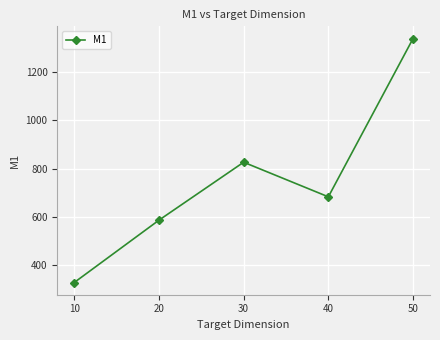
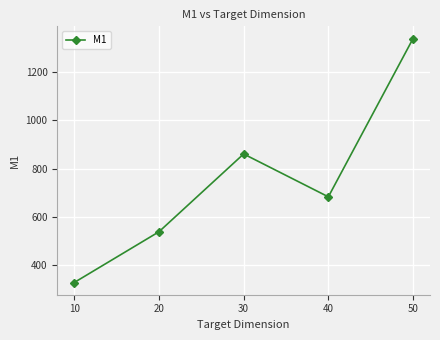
  {
    "10": 330,
-   "20": 590,
-   "30": 830,
+   "20": 540,
+   "30": 860,
    "40": 680,
    "50": 1340
  }
